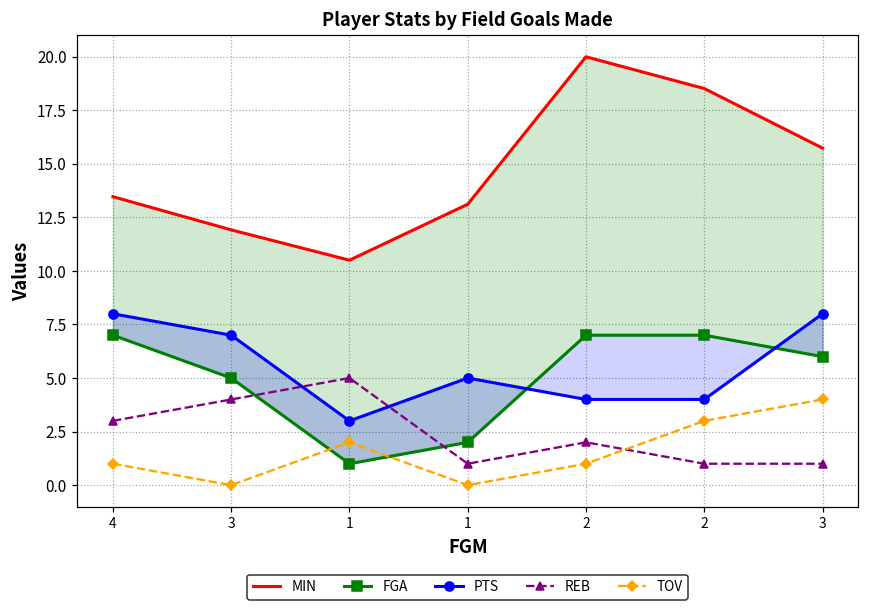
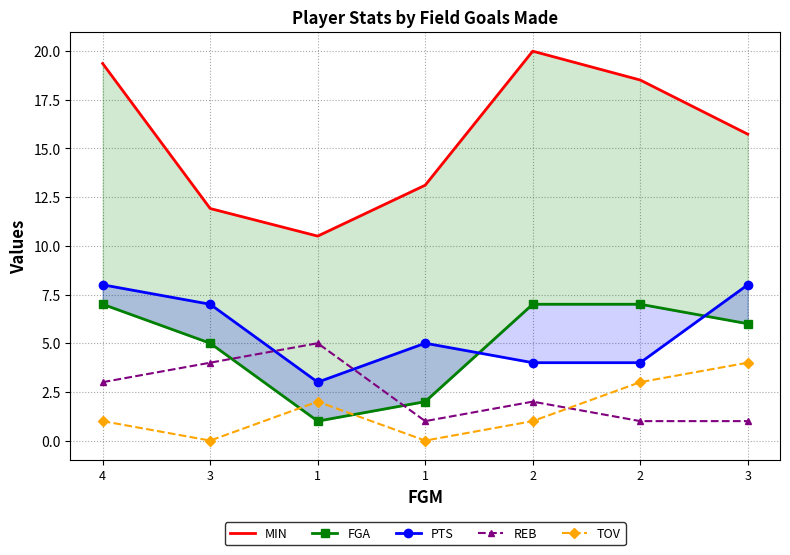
  {
    "MIN": {
-     "4": 13.5
+     "4": 19.4
    },
    "FGA": {
      "4": 7.0
    },
    "REB": {
      "4": 3.0
    },
    "TOV": {
      "4": 1.0
    }
  }
